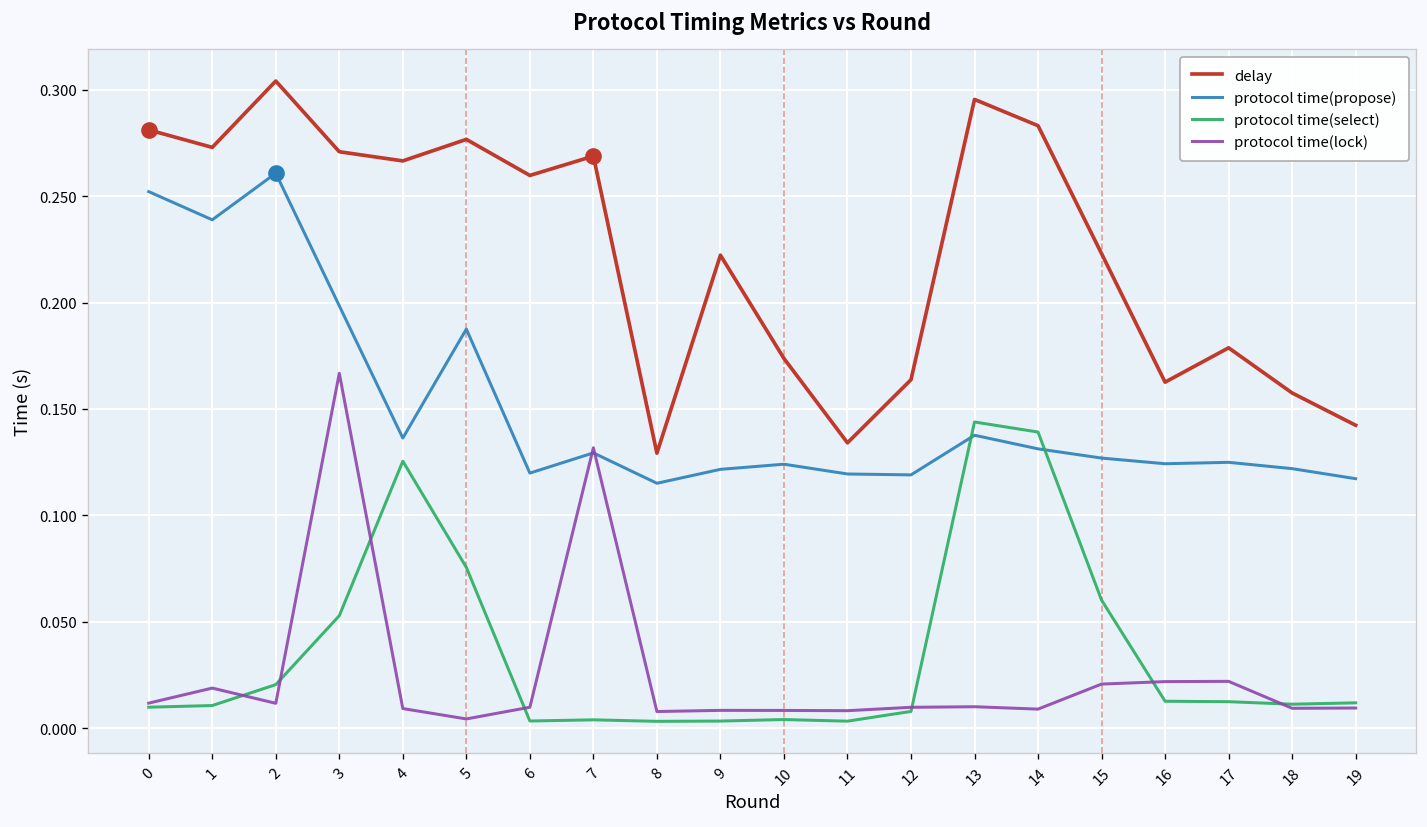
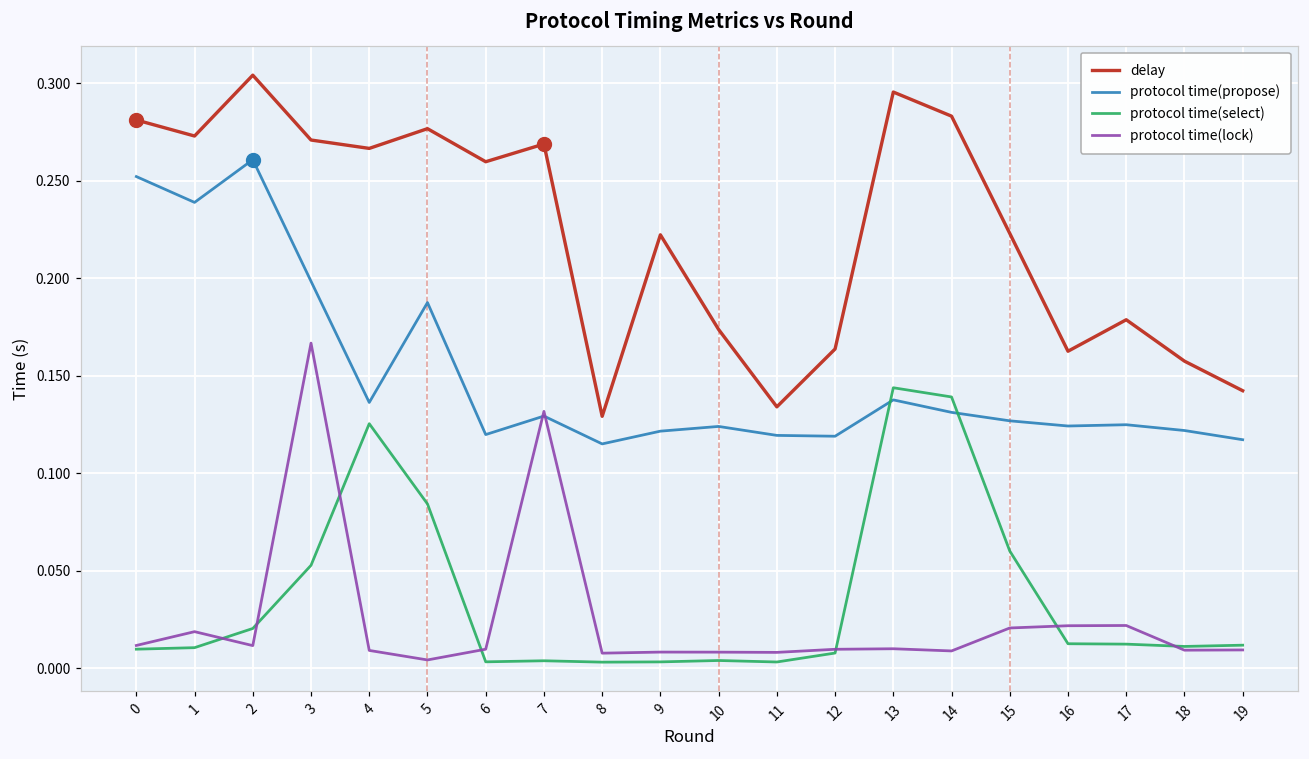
  {
    "protocol time(select)": {
      "0": 0.010,
      "1": 0.011,
      "2": 0.020,
      "3": 0.053,
      "4": 0.125,
-     "5": 0.075,
+     "5": 0.084,
      "6": 0.003,
      "7": 0.004,
      "8": 0.003,
      "9": 0.003,
      "10": 0.004,
      "11": 0.003,
      "12": 0.008,
      "13": 0.144,
      "14": 0.139,
      "15": 0.060,
      "16": 0.013,
      "17": 0.012,
      "18": 0.011,
      "19": 0.012
    },
    "protocol time(lock)": {
      "0": 0.012,
      "1": 0.019,
      "2": 0.012,
      "3": 0.167,
      "4": 0.009,
      "5": 0.004,
      "6": 0.010,
      "7": 0.132,
      "8": 0.008,
      "9": 0.008,
      "10": 0.008,
      "11": 0.008,
      "12": 0.010,
      "13": 0.010,
      "14": 0.009,
      "15": 0.021,
      "16": 0.022,
      "17": 0.022,
      "18": 0.009,
      "19": 0.009
    }
  }
